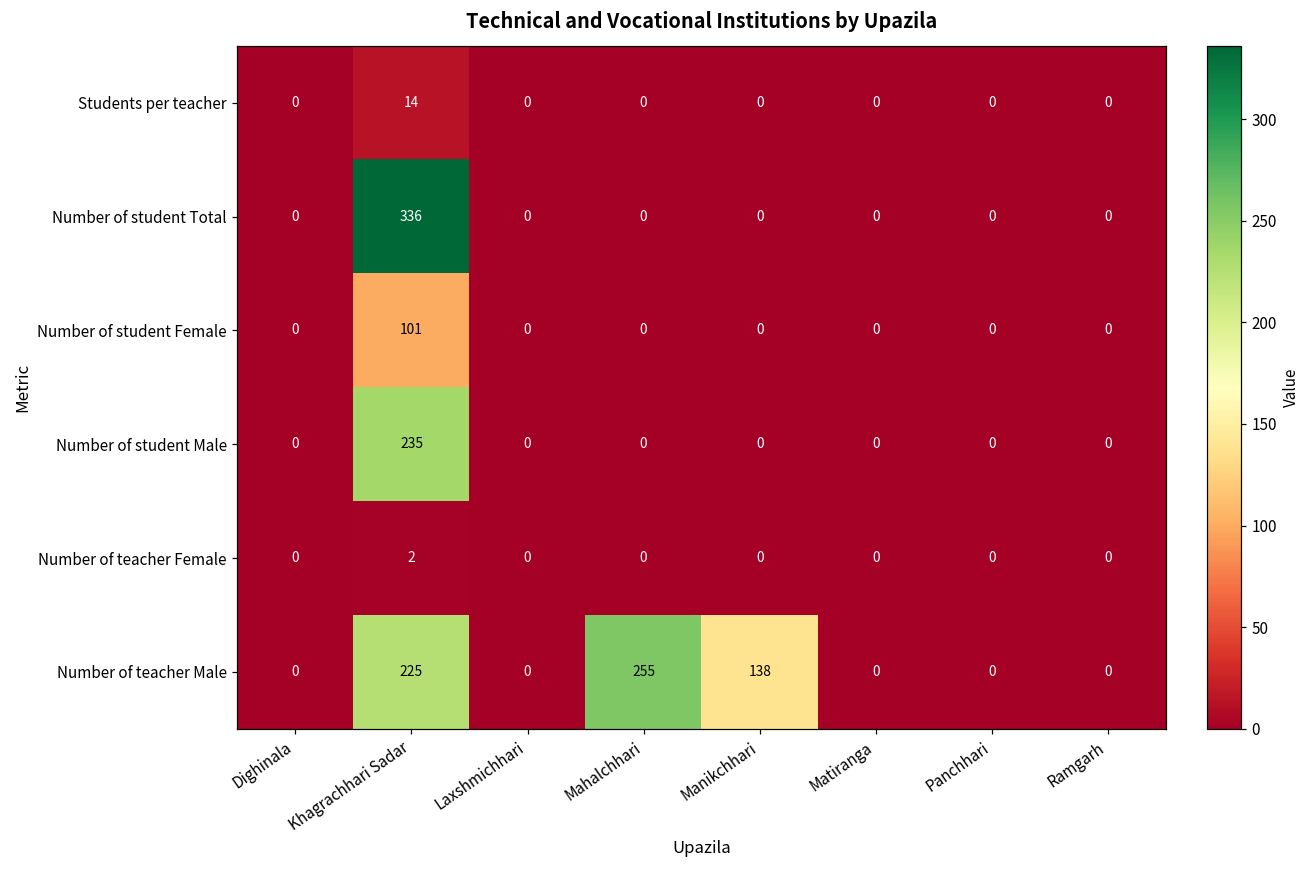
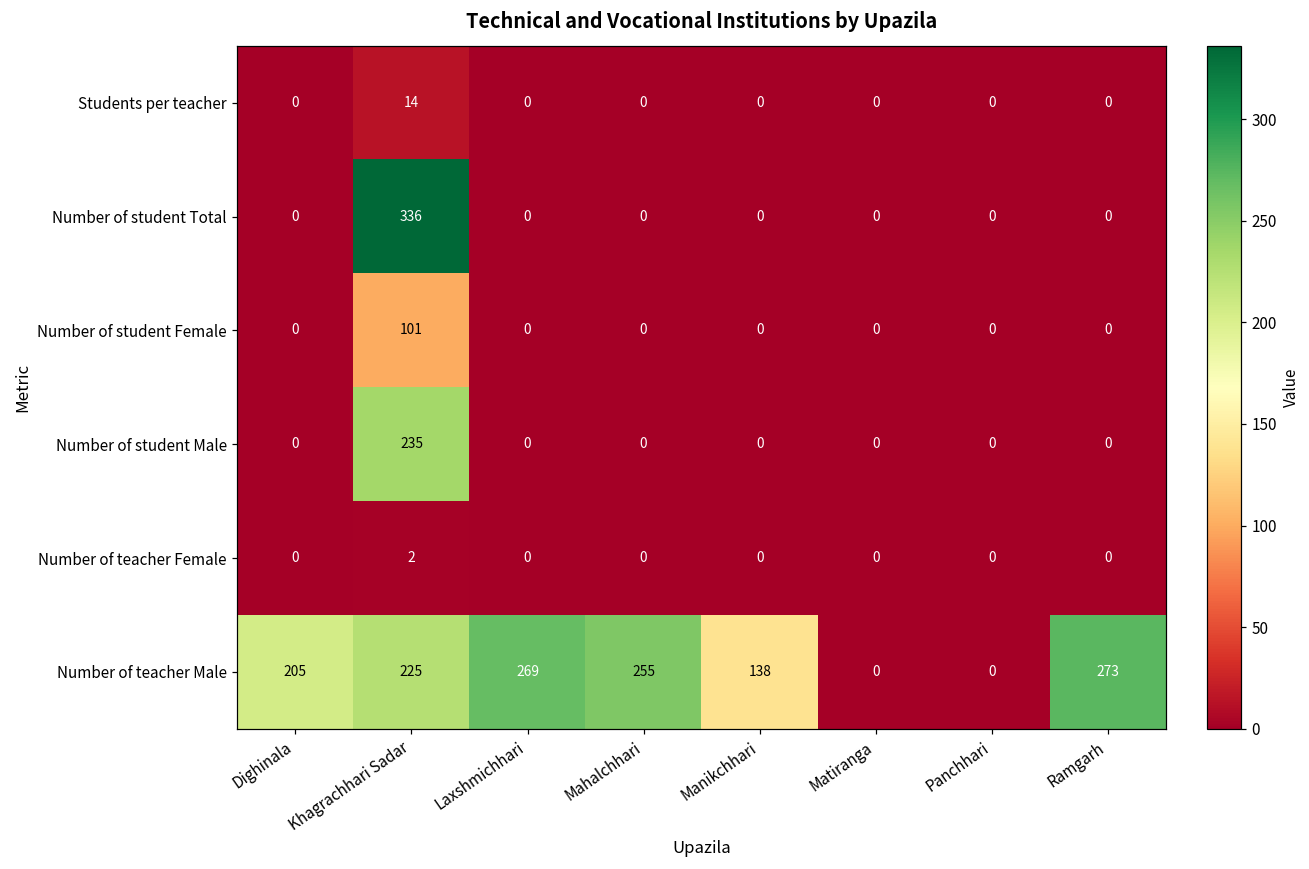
  {
    "Students per teacher": {
      "Dighinala": 0,
      "Khagrachhari Sadar": 14,
      "Laxshmichhari": 0,
      "Mahalchhari": 0,
      "Manikchhari": 0,
      "Matiranga": 0,
      "Panchhari": 0,
      "Ramgarh": 0
    },
    "Number of student Total": {
      "Dighinala": 0,
      "Khagrachhari Sadar": 336,
      "Laxshmichhari": 0,
      "Mahalchhari": 0,
      "Manikchhari": 0,
      "Matiranga": 0,
      "Panchhari": 0,
      "Ramgarh": 0
    },
    "Number of student Female": {
      "Dighinala": 0,
      "Khagrachhari Sadar": 101,
      "Laxshmichhari": 0,
      "Mahalchhari": 0,
      "Manikchhari": 0,
      "Matiranga": 0,
      "Panchhari": 0,
      "Ramgarh": 0
    },
    "Number of student Male": {
      "Dighinala": 0,
      "Khagrachhari Sadar": 235,
      "Laxshmichhari": 0,
      "Mahalchhari": 0,
      "Manikchhari": 0,
      "Matiranga": 0,
      "Panchhari": 0,
      "Ramgarh": 0
    },
    "Number of teacher Female": {
      "Dighinala": 0,
      "Khagrachhari Sadar": 2,
      "Laxshmichhari": 0,
      "Mahalchhari": 0,
      "Manikchhari": 0,
      "Matiranga": 0,
      "Panchhari": 0,
      "Ramgarh": 0
    },
    "Number of teacher Male": {
-     "Dighinala": 0,
+     "Dighinala": 205,
      "Khagrachhari Sadar": 225,
-     "Laxshmichhari": 0,
+     "Laxshmichhari": 269,
      "Mahalchhari": 255,
      "Manikchhari": 138,
      "Matiranga": 0,
      "Panchhari": 0,
-     "Ramgarh": 0
+     "Ramgarh": 273
    }
  }
